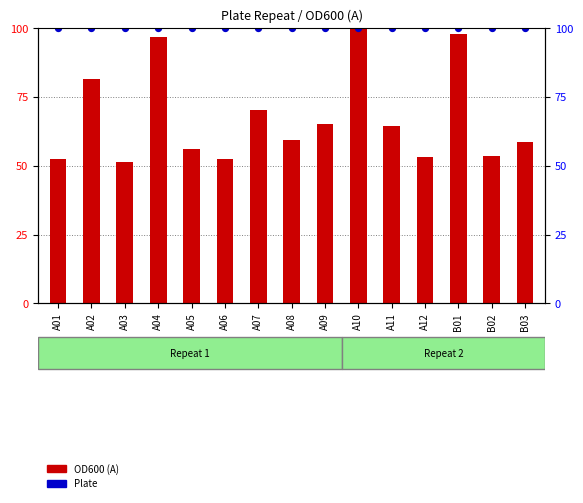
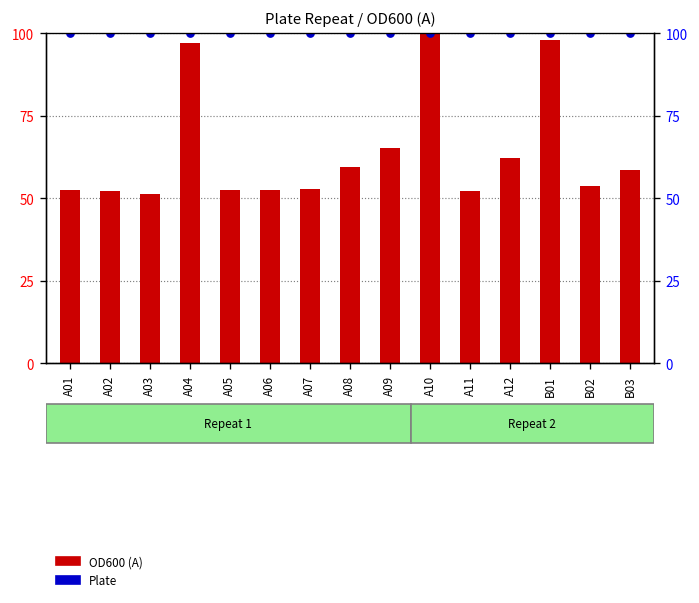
  {
    "OD600 (A)": {
      "A01": 52,
-     "A02": 81,
+     "A02": 52,
      "A03": 51,
      "A04": 97,
-     "A05": 56,
+     "A05": 53,
      "A06": 52,
-     "A07": 70,
+     "A07": 53,
      "A08": 59,
      "A09": 65,
      "A10": 100,
-     "A11": 64,
-     "A12": 53,
+     "A11": 52,
+     "A12": 62,
      "B01": 98,
      "B02": 54,
      "B03": 59
    }
  }
